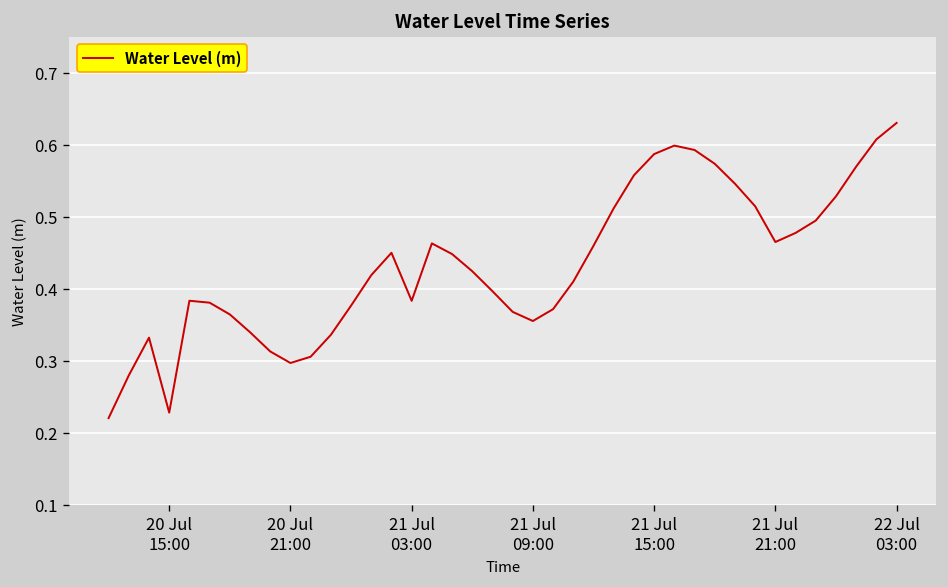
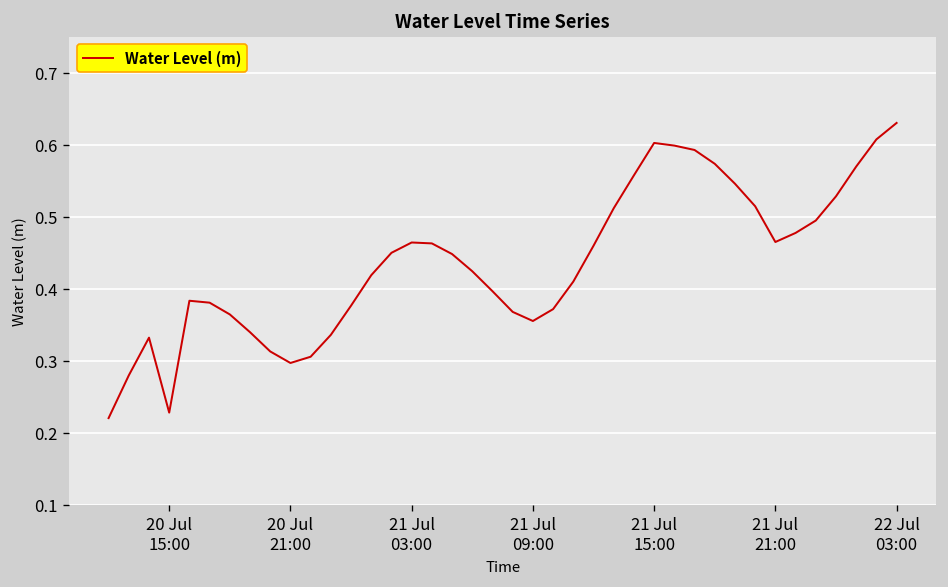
  {
    "20 Jul 15:00": 0.23,
    "20 Jul 21:00": 0.30,
-   "21 Jul 03:00": 0.38,
+   "21 Jul 03:00": 0.46,
    "21 Jul 09:00": 0.36,
-   "21 Jul 15:00": 0.59,
+   "21 Jul 15:00": 0.60,
    "21 Jul 21:00": 0.46,
    "22 Jul 03:00": 0.63
  }
